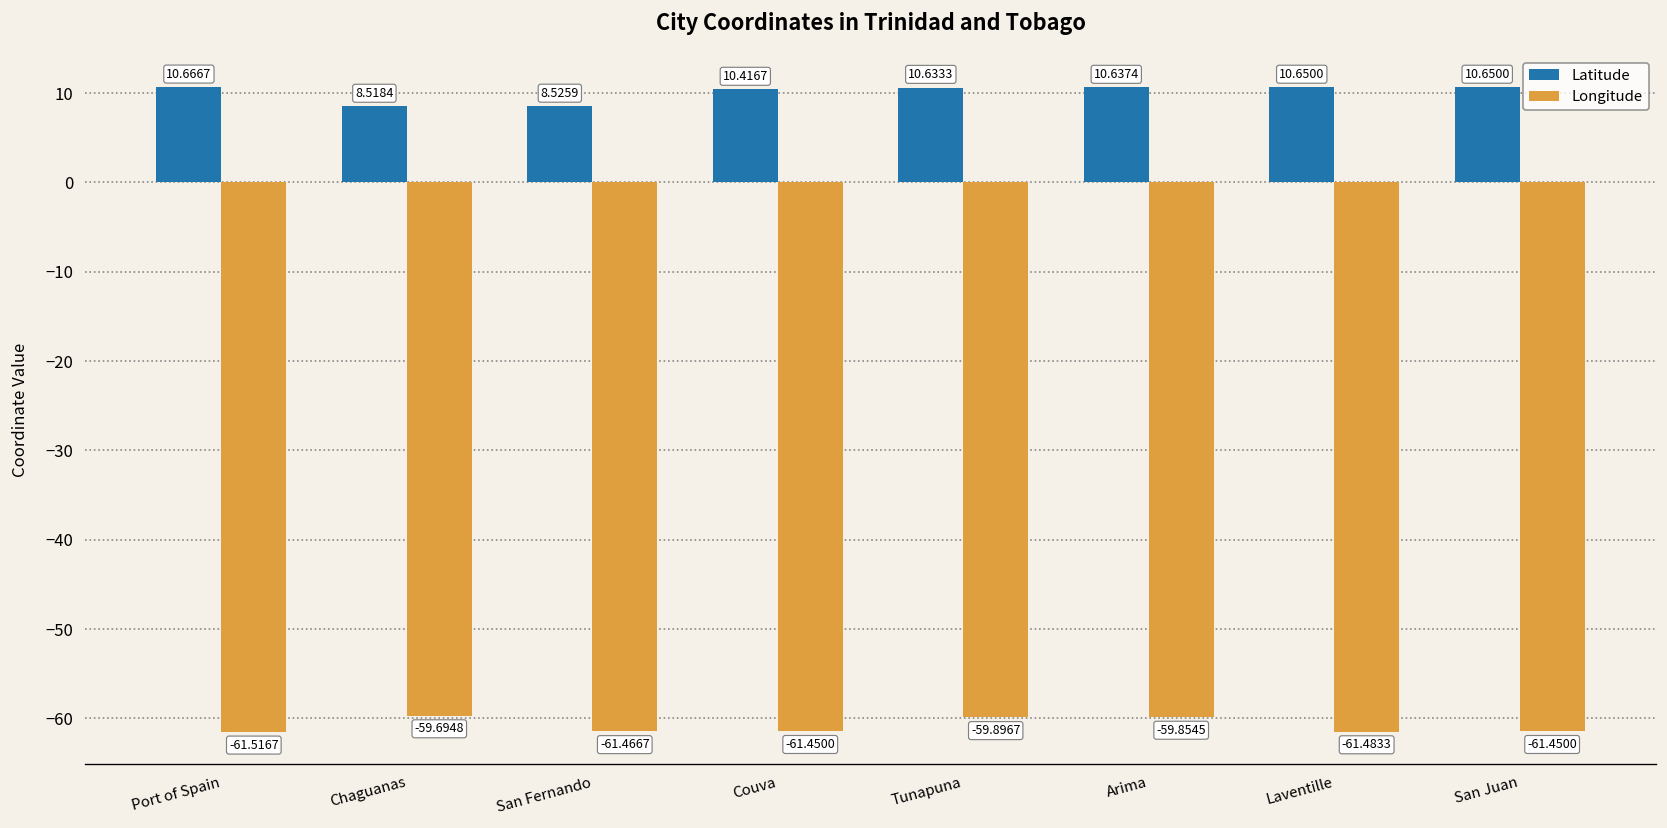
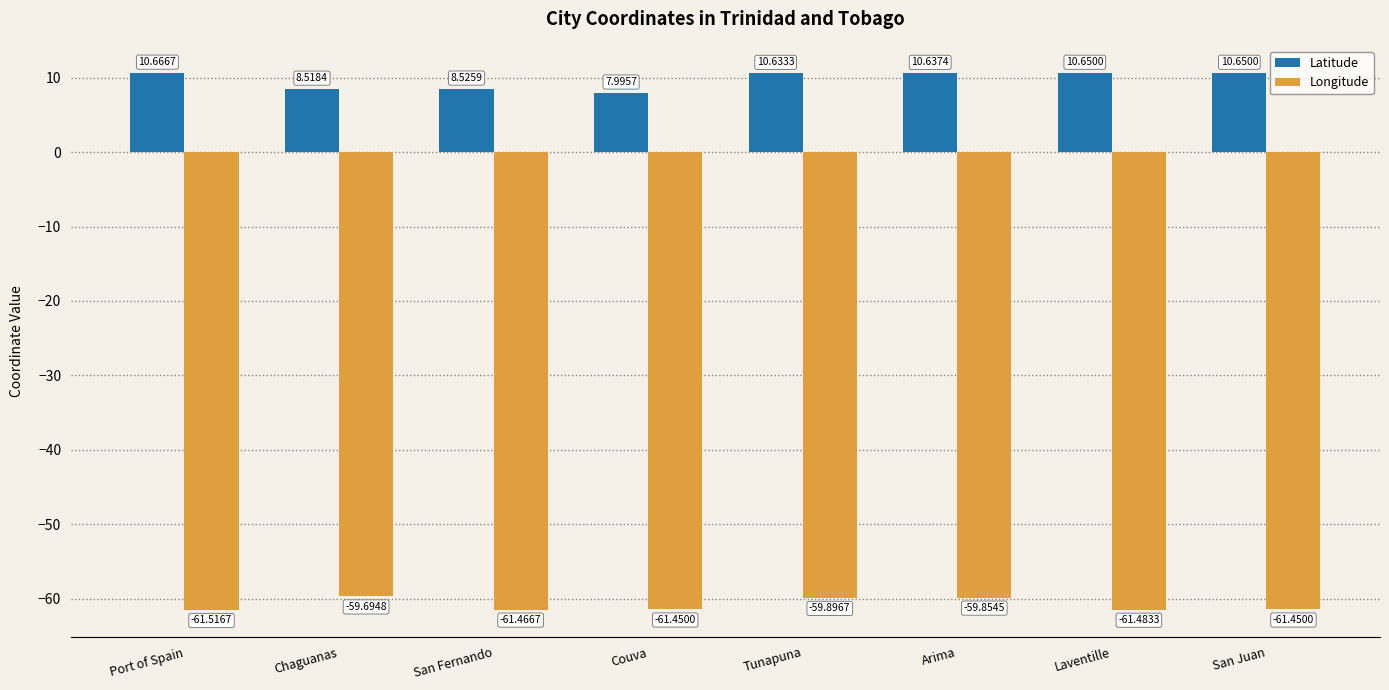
  {
    "Latitude": {
-     "Couva": 10.4167
+     "Couva": 7.9957
    }
  }
